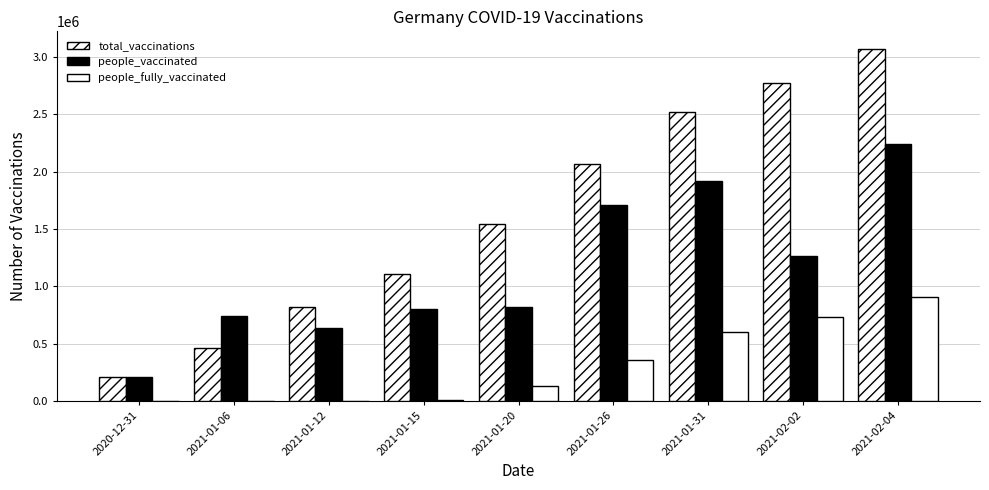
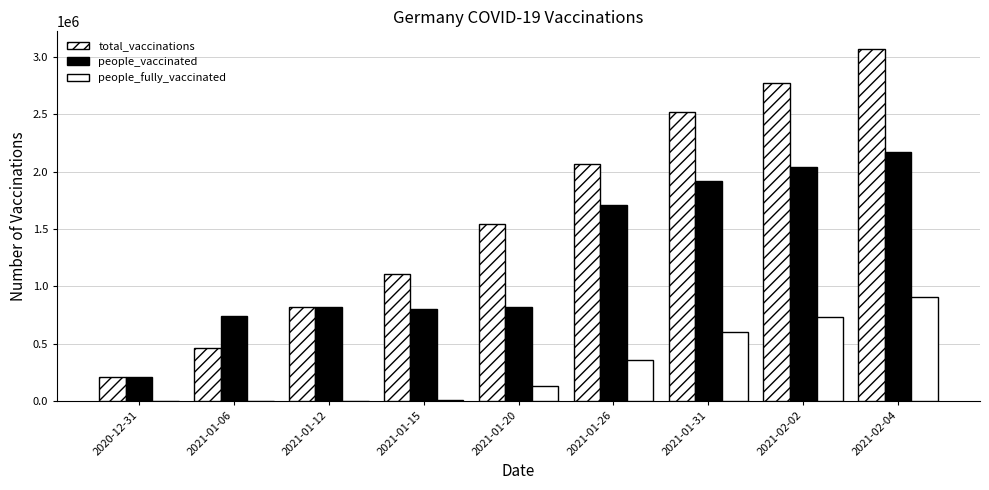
  {
    "people_vaccinated": {
      "2020-12-31": 200000,
      "2021-01-06": 740000,
-     "2021-01-12": 630000,
+     "2021-01-12": 820000,
      "2021-01-15": 800000,
      "2021-01-20": 820000,
      "2021-01-26": 1710000,
      "2021-01-31": 1920000,
-     "2021-02-02": 1260000,
-     "2021-02-04": 2240000
+     "2021-02-02": 2040000,
+     "2021-02-04": 2170000
    }
  }
